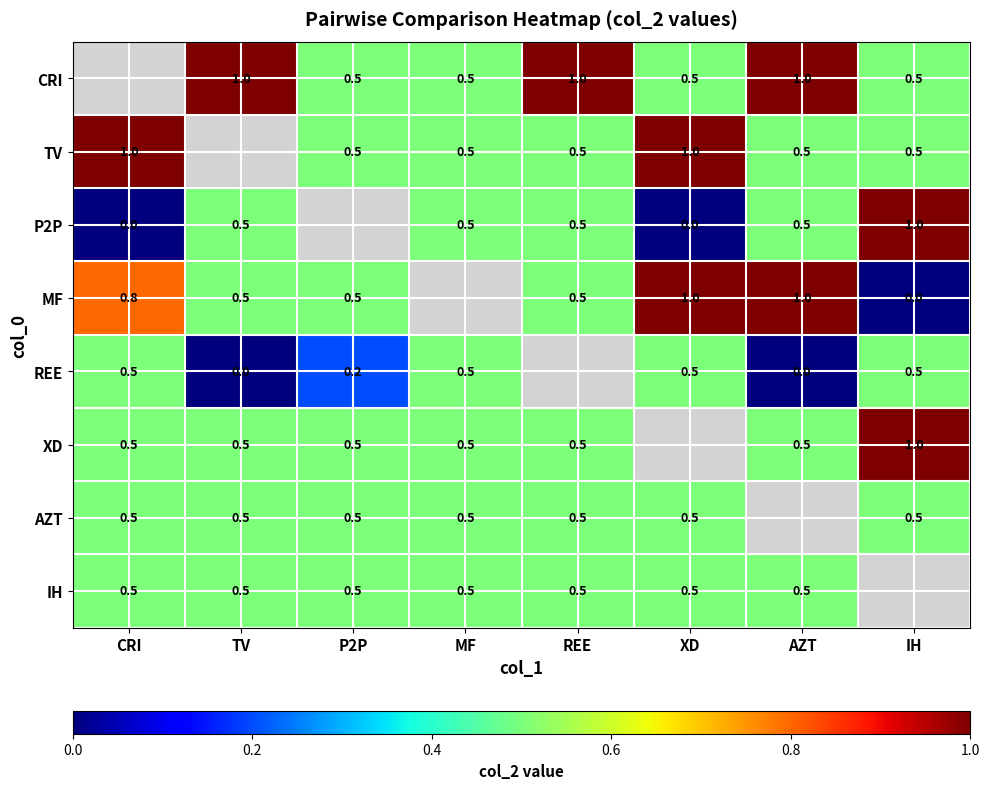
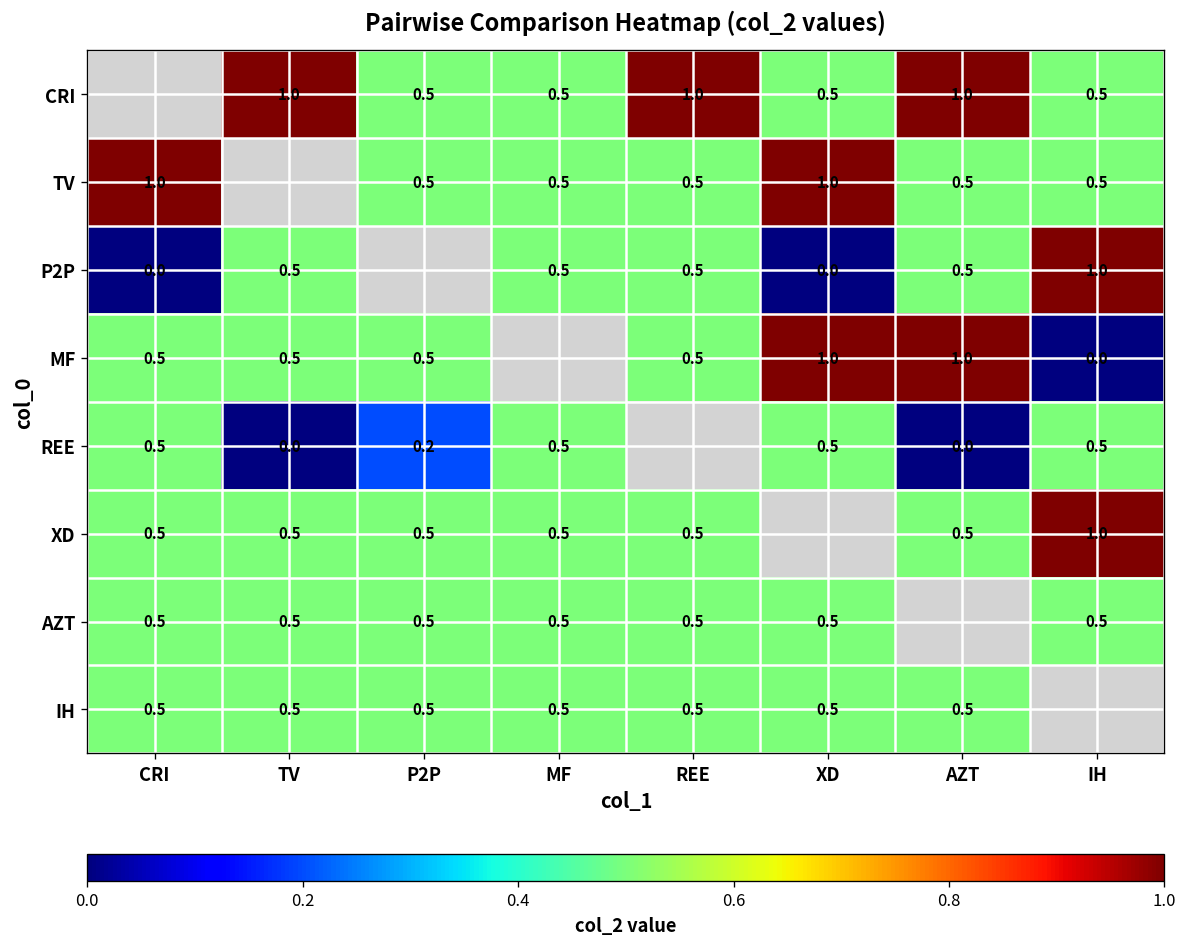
  {
    "CRI": {
      "TV": 1.0,
      "P2P": 0.5,
      "MF": 0.5,
      "REE": 1.0,
      "XD": 0.5,
      "AZT": 1.0,
      "IH": 0.5
    },
    "TV": {
      "CRI": 1.0,
      "P2P": 0.5,
      "MF": 0.5,
      "REE": 0.5,
      "XD": 1.0,
      "AZT": 0.5,
      "IH": 0.5
    },
    "P2P": {
      "CRI": 0.0,
      "TV": 0.5,
      "MF": 0.5,
      "REE": 0.5,
      "XD": 0.0,
      "AZT": 0.5,
      "IH": 1.0
    },
    "MF": {
-     "CRI": 0.8,
+     "CRI": 0.5,
      "TV": 0.5,
      "P2P": 0.5,
      "REE": 0.5,
      "XD": 1.0,
      "AZT": 1.0,
      "IH": 0.0
    },
    "REE": {
      "CRI": 0.5,
      "TV": 0.0,
      "P2P": 0.2,
      "MF": 0.5,
      "XD": 0.5,
      "AZT": 0.0,
      "IH": 0.5
    },
    "XD": {
      "CRI": 0.5,
      "TV": 0.5,
      "P2P": 0.5,
      "MF": 0.5,
      "REE": 0.5,
      "AZT": 0.5,
      "IH": 1.0
    },
    "AZT": {
      "CRI": 0.5,
      "TV": 0.5,
      "P2P": 0.5,
      "MF": 0.5,
      "REE": 0.5,
      "XD": 0.5,
      "IH": 0.5
    },
    "IH": {
      "CRI": 0.5,
      "TV": 0.5,
      "P2P": 0.5,
      "MF": 0.5,
      "REE": 0.5,
      "XD": 0.5,
      "AZT": 0.5
    }
  }
